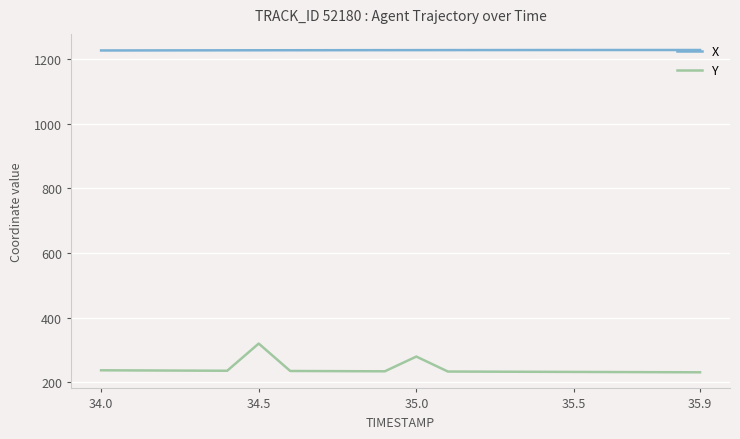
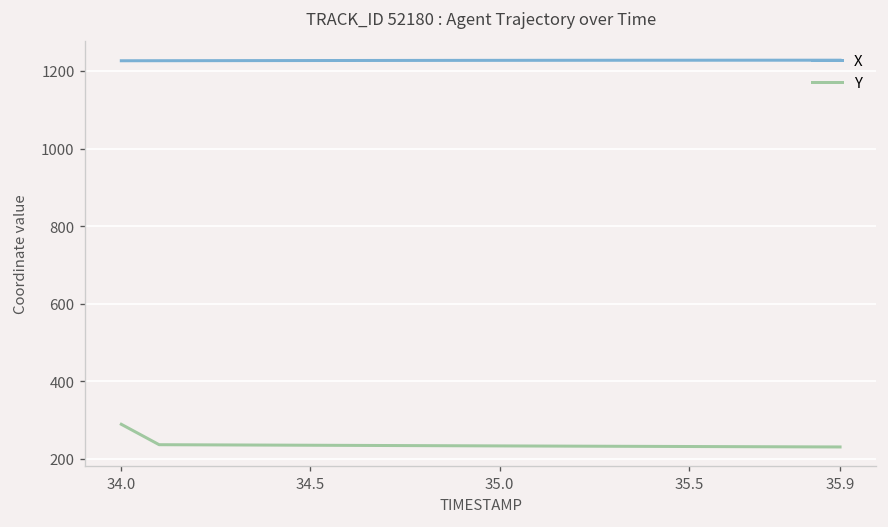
  {
    "X": {
      "34.0": 1230,
      "34.5": 1230,
      "35.0": 1230,
      "35.5": 1230,
      "35.9": 1230
    },
    "Y": {
-     "34.0": 240,
-     "34.5": 320,
-     "35.0": 280,
+     "34.0": 290,
+     "34.5": 240,
+     "35.0": 230,
      "35.5": 230,
      "35.9": 230
    }
  }
